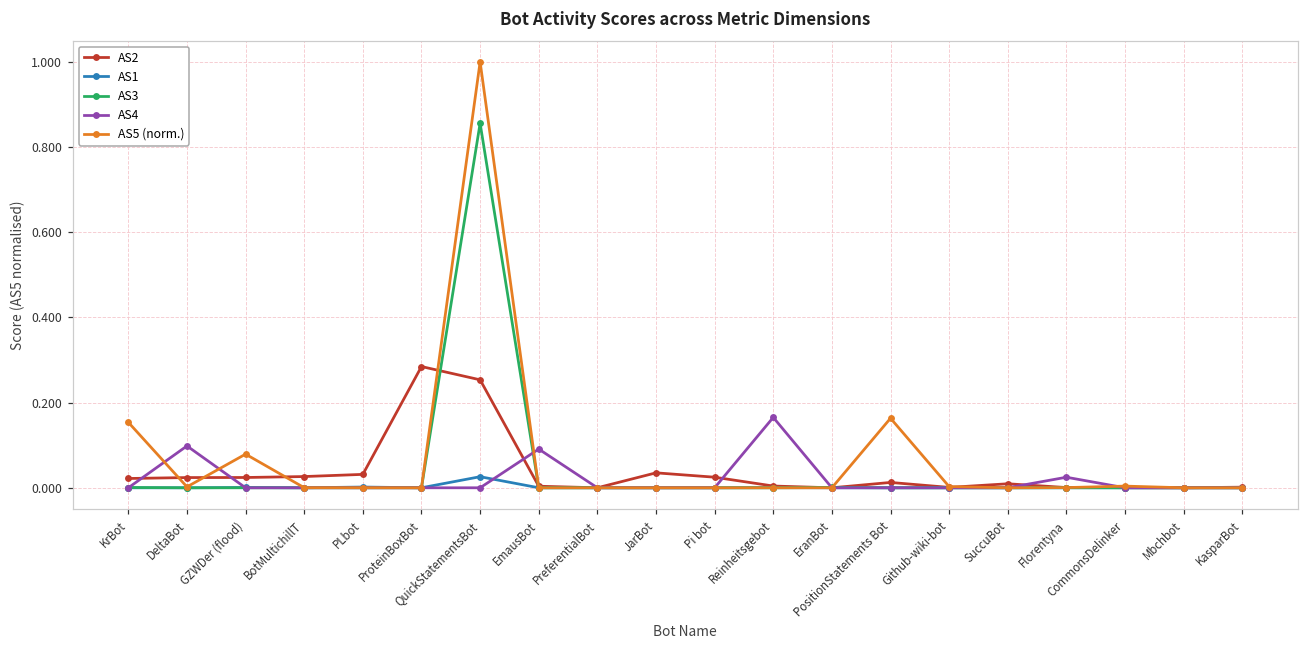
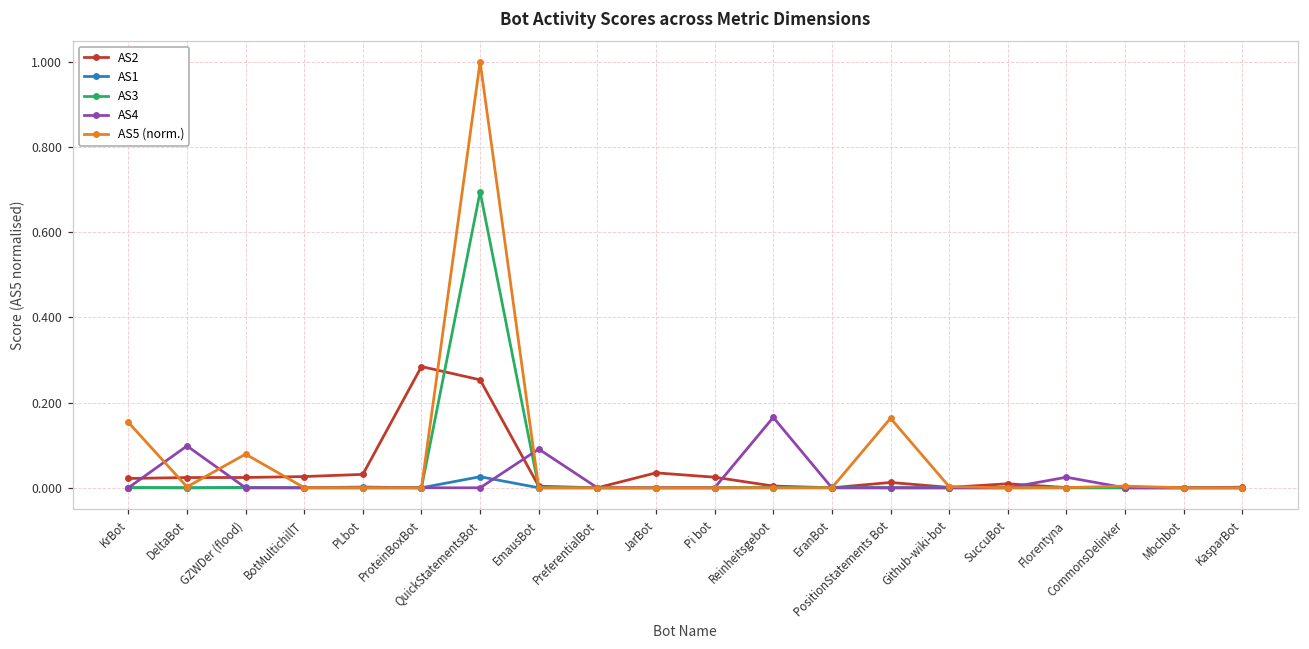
  {
    "AS2": {
      "KrBot": 0.02,
      "DeltaBot": 0.02,
      "GZWDer (flood)": 0.02,
      "BotMultichillT": 0.03,
      "PLbot": 0.03,
      "ProteinBoxBot": 0.28,
      "QuickStatementsBot": 0.25,
      "JarBot": 0.04,
      "Pi bot": 0.02,
      "PositionStatements Bot": 0.01,
      "SuccuBot": 0.01
    },
    "AS1": {
      "QuickStatementsBot": 0.03
    },
    "AS3": {
-     "QuickStatementsBot": 0.86
+     "QuickStatementsBot": 0.70
    },
    "AS4": {
      "DeltaBot": 0.10,
      "QuickStatementsBot": 0.00,
      "EmausBot": 0.09,
      "Reinheitsgebot": 0.17,
      "Florentyna": 0.02
    },
    "AS5 (norm.)": {
      "KrBot": 0.15,
      "GZWDer (flood)": 0.08,
      "QuickStatementsBot": 1.00,
      "PositionStatements Bot": 0.16
    }
  }
